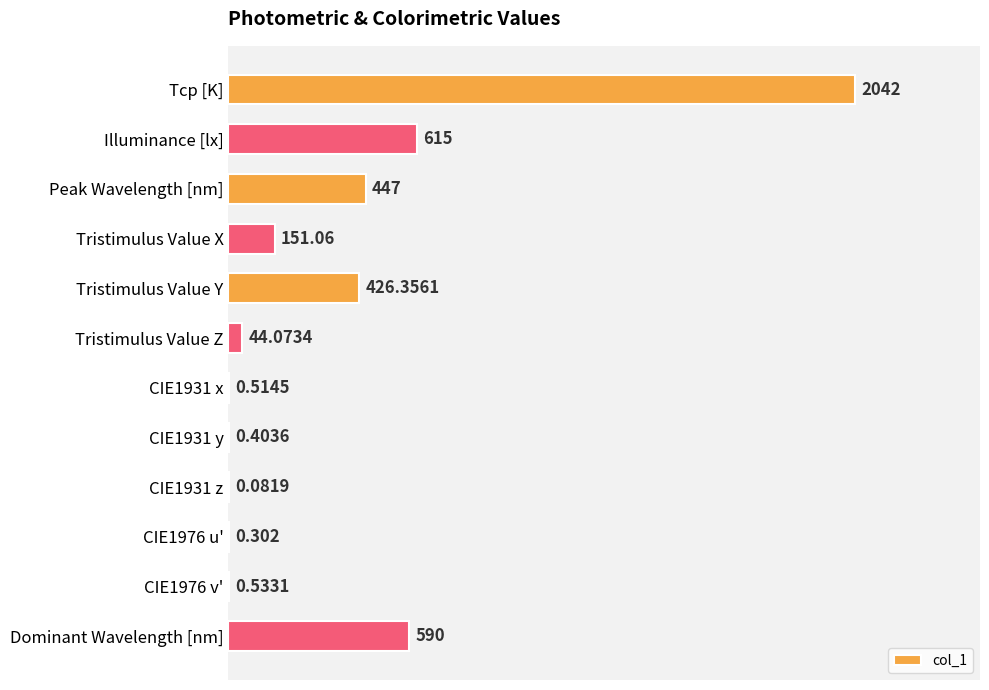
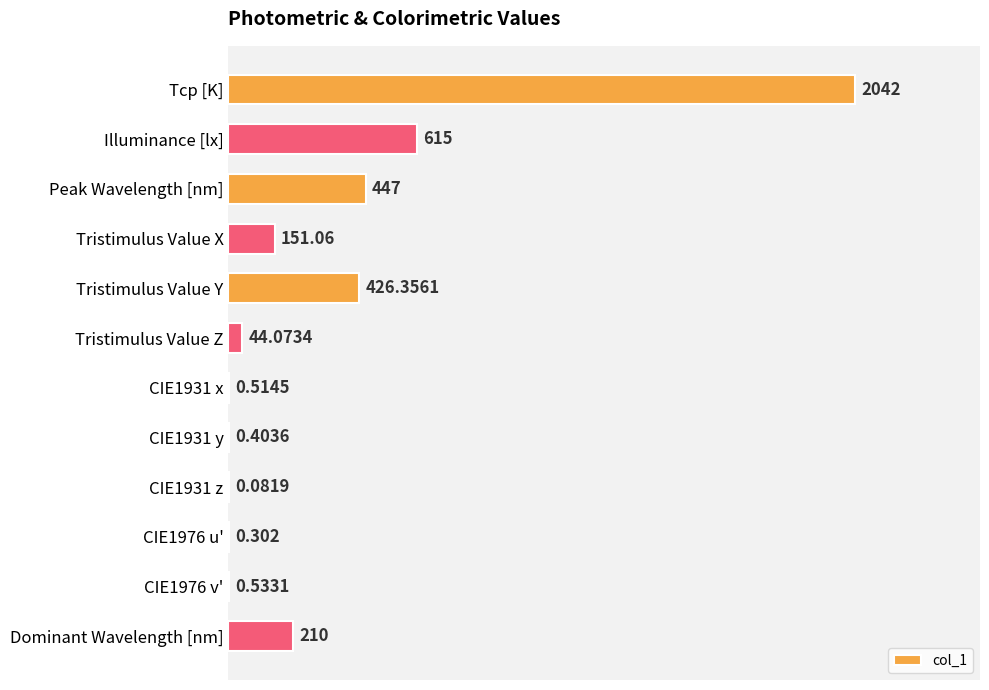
  {
-   "Dominant Wavelength [nm]": 590
+   "Dominant Wavelength [nm]": 210
  }
